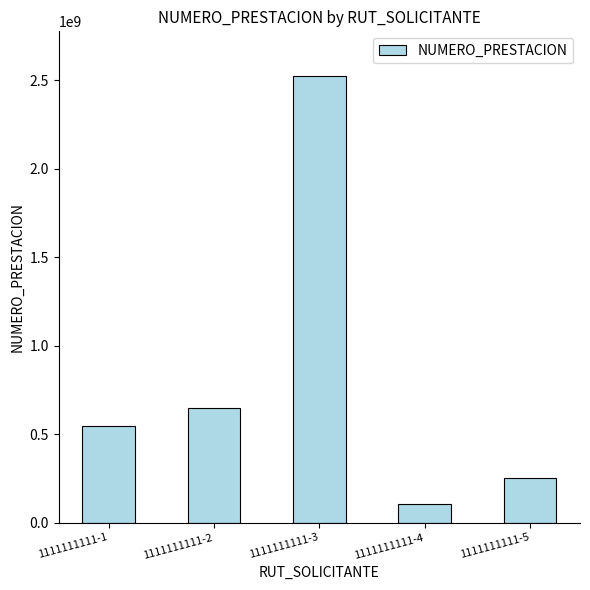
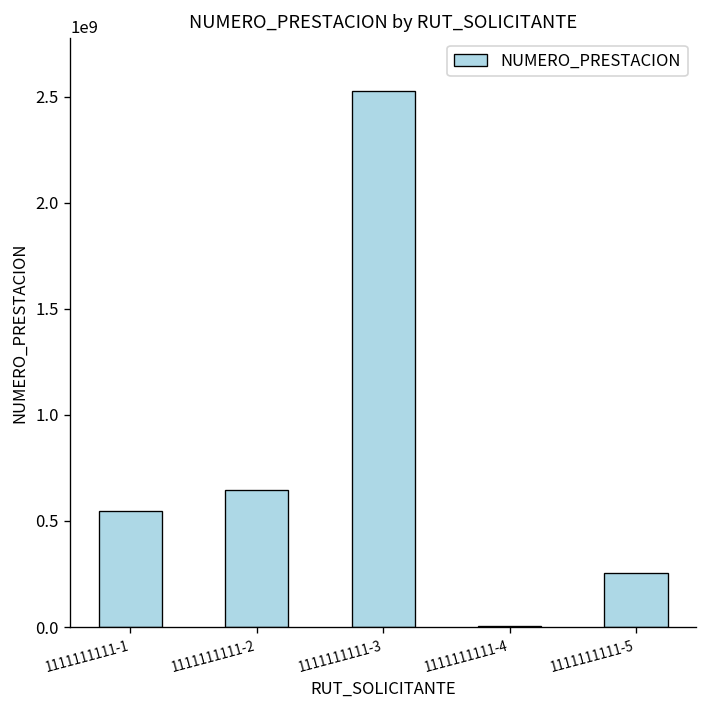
  {
    "1111111111-1": 550000000,
    "1111111111-2": 650000000,
    "1111111111-3": 2530000000,
-   "1111111111-4": 110000000,
+   "1111111111-4": 0,
    "1111111111-5": 250000000
  }
